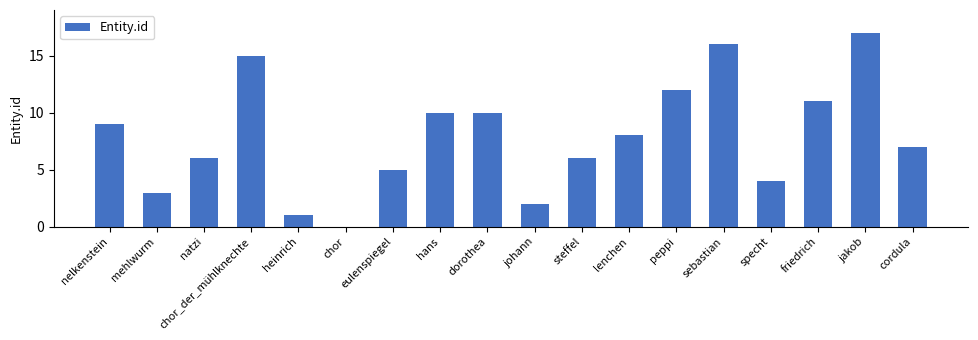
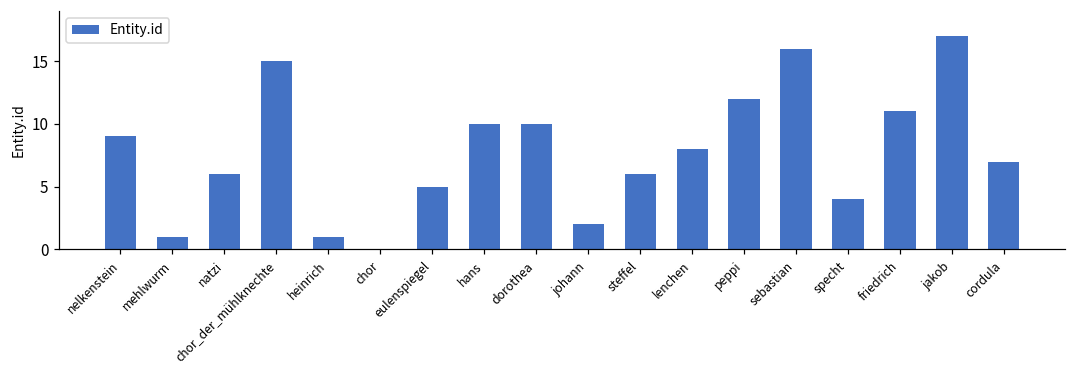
  {
    "nelkenstein": 9,
-   "mehlwurm": 3,
+   "mehlwurm": 1,
    "natzi": 6,
    "chor_der_mühlknechte": 15,
    "heinrich": 1,
    "chor": 0,
    "eulenspiegel": 5,
    "hans": 10,
    "dorothea": 10,
    "johann": 2,
    "steffel": 6,
    "lenchen": 8,
    "peppi": 12,
    "sebastian": 16,
    "specht": 4,
    "friedrich": 11,
    "jakob": 17,
    "cordula": 7
  }
